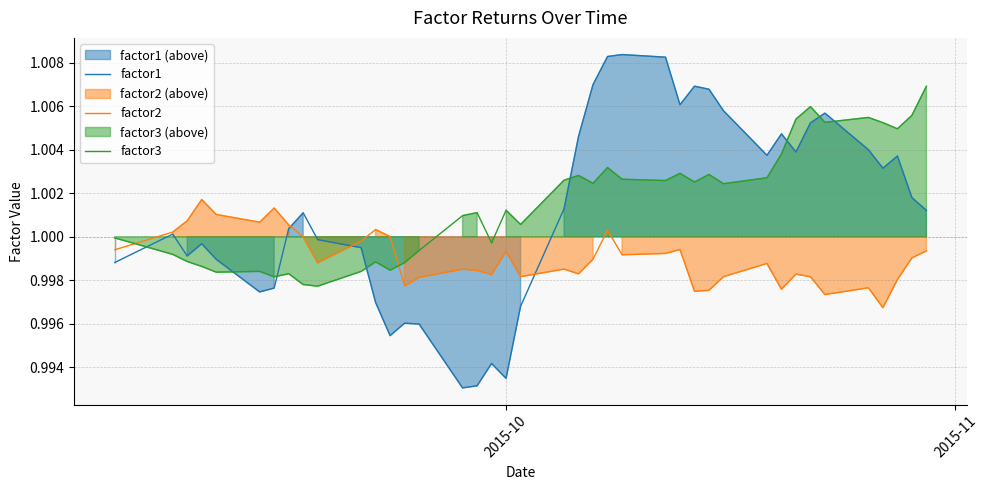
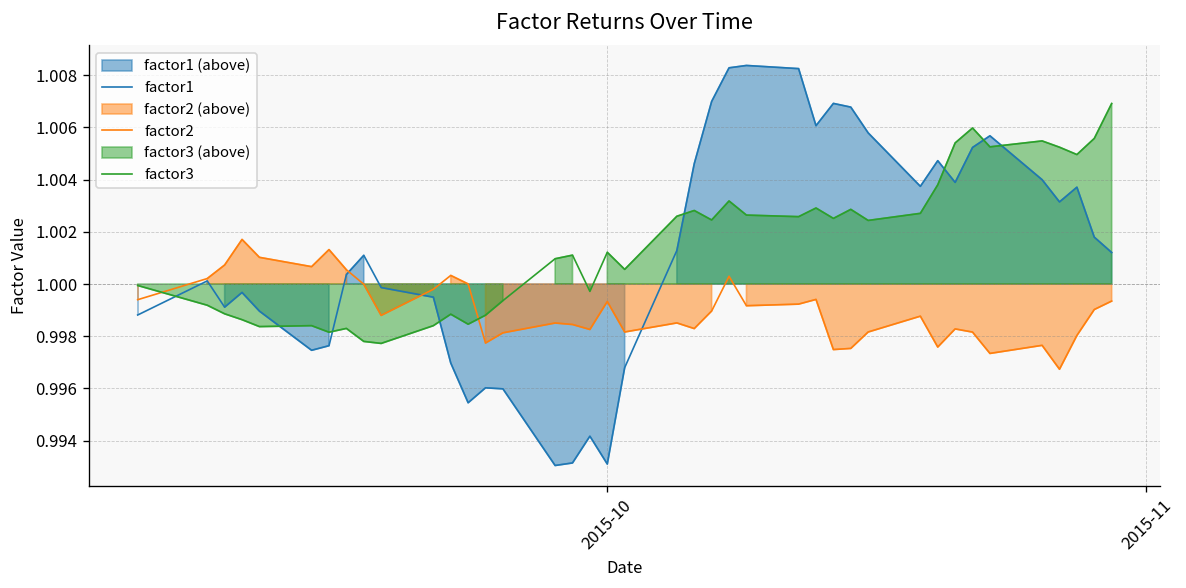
  {
    "factor1": {
-     "2015-10": 0.9935
+     "2015-10": 0.9931
    },
    "factor2": {
      "2015-10": 0.9993
    },
    "factor3": {
      "2015-10": 1.0012
    }
  }
